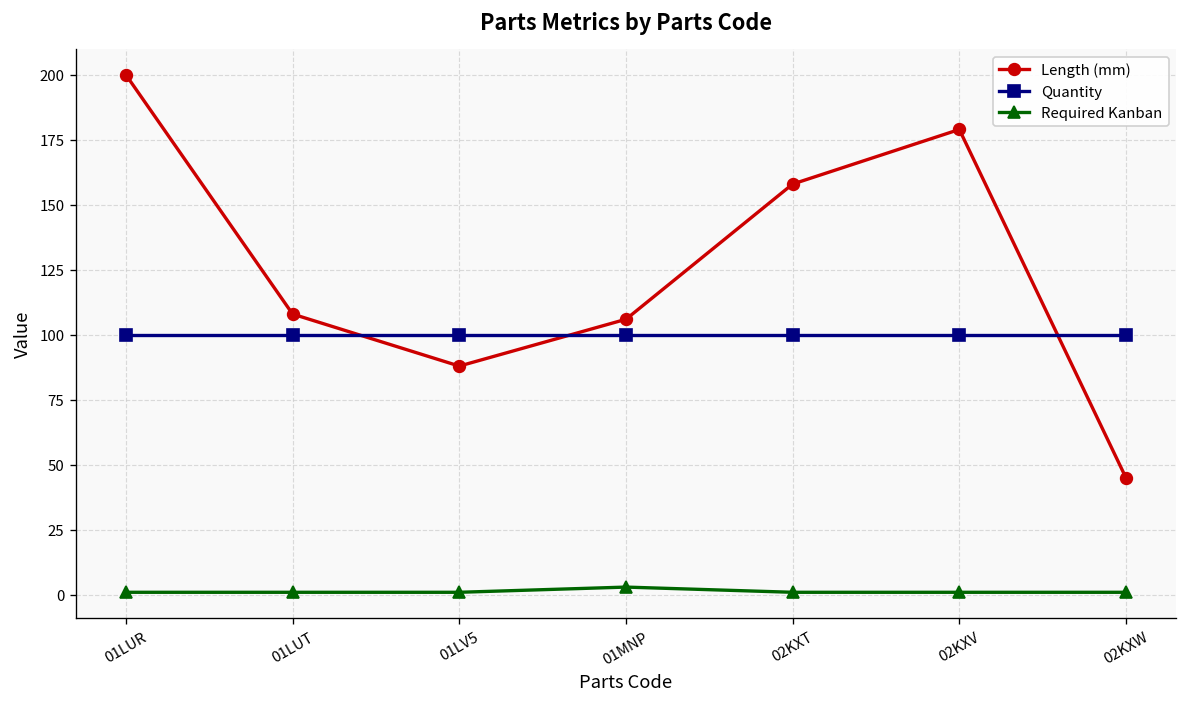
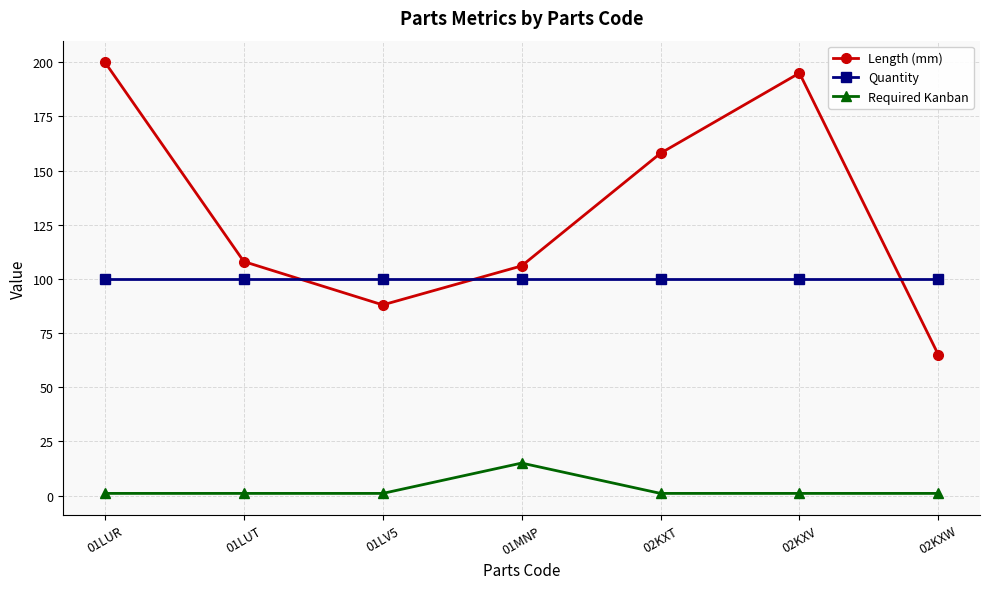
  {
    "Length (mm)": {
      "01LUR": 200,
      "01LUT": 108,
      "01LV5": 88,
      "01MNP": 106,
      "02KXT": 158,
-     "02KXV": 179,
-     "02KXW": 45
+     "02KXV": 195,
+     "02KXW": 65
    },
    "Quantity": {
      "01LUR": 100,
      "01LUT": 100,
      "01LV5": 100,
      "01MNP": 100,
      "02KXT": 100,
      "02KXV": 100,
      "02KXW": 100
    },
    "Required Kanban": {
      "01LUR": 1,
      "01LUT": 1,
      "01LV5": 1,
-     "01MNP": 3,
+     "01MNP": 15,
      "02KXT": 1,
      "02KXV": 1,
      "02KXW": 1
    }
  }
